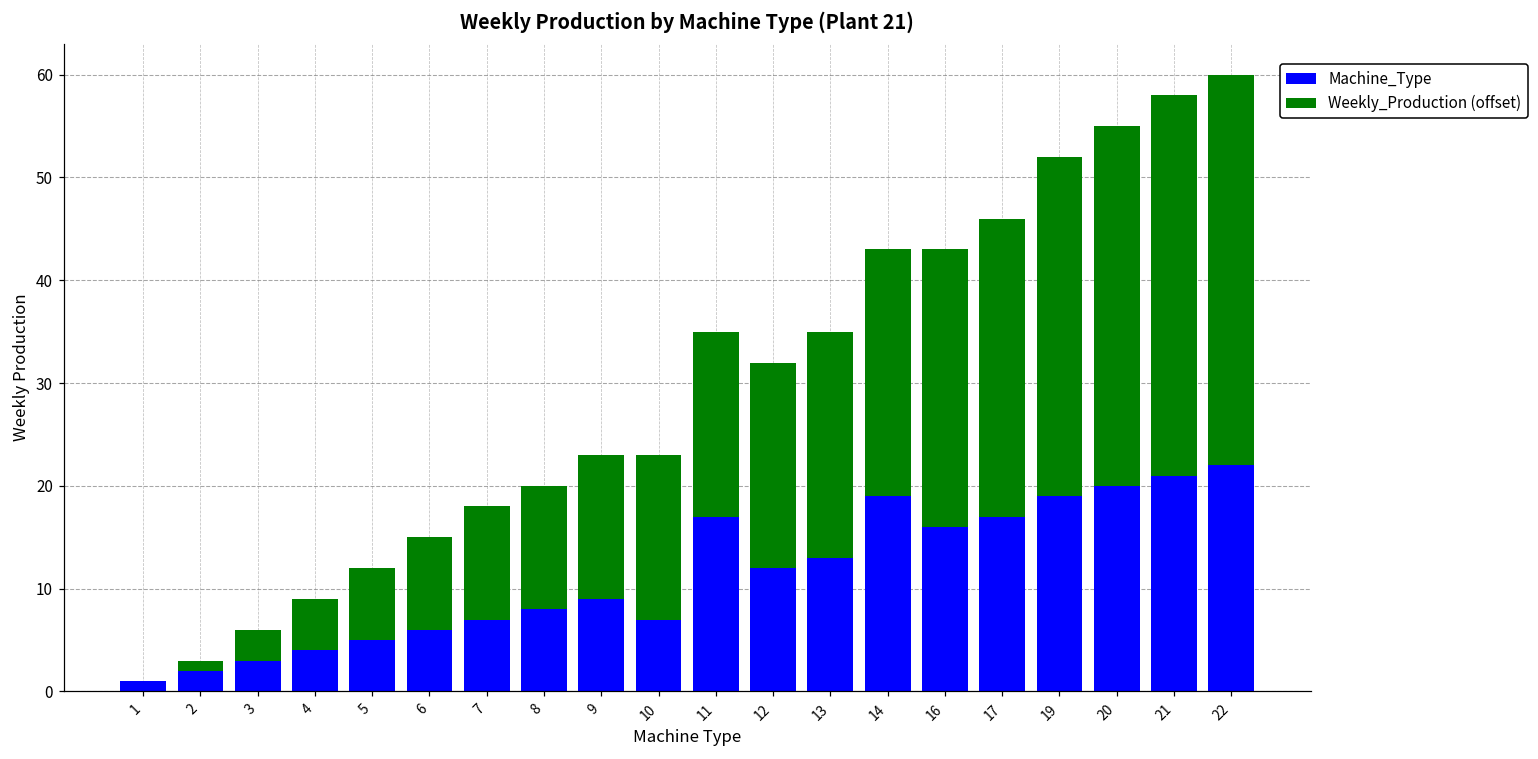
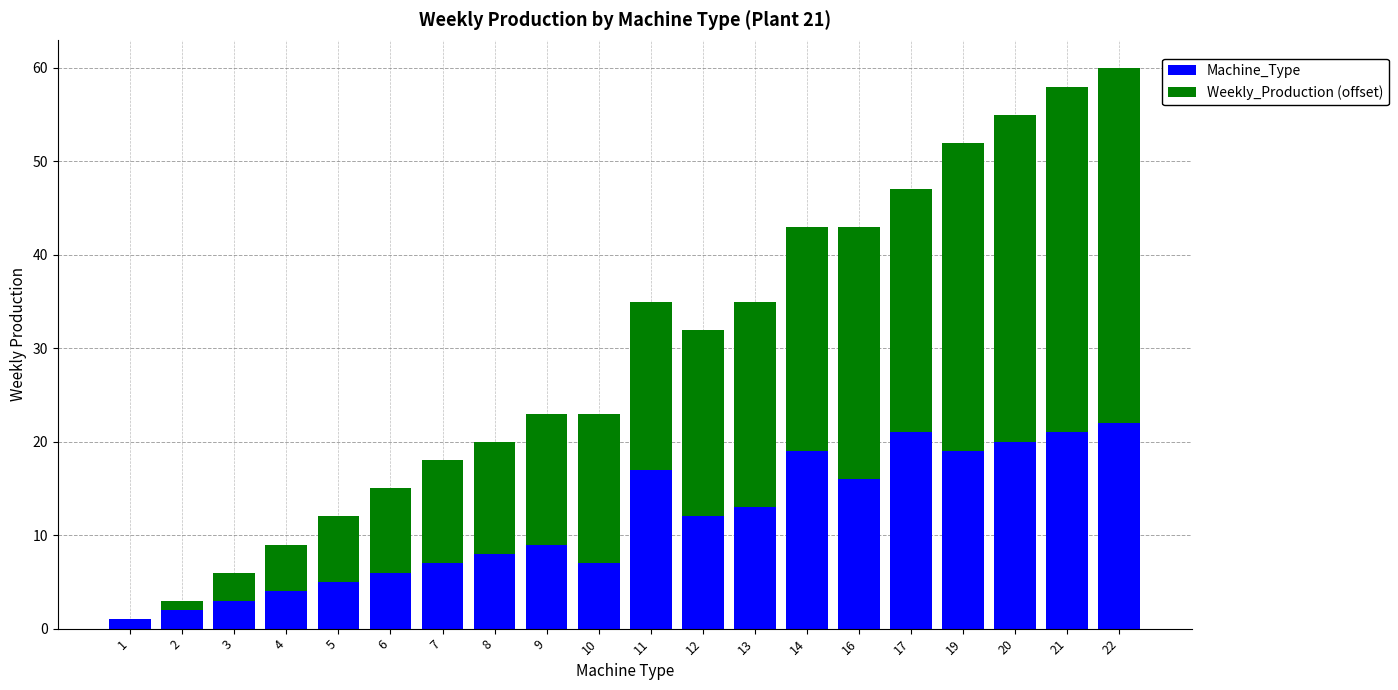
  {
    "Machine_Type": {
      "1": 1,
      "2": 2,
      "3": 3,
      "4": 4,
      "5": 5,
      "6": 6,
      "7": 7,
      "8": 8,
      "9": 9,
      "10": 7,
      "11": 17,
      "12": 12,
      "13": 13,
      "14": 19,
      "16": 16,
-     "17": 17,
+     "17": 21,
      "19": 19,
      "20": 20,
      "21": 21,
      "22": 22
    },
    "Weekly_Production (offset)": {
      "1": 0,
      "2": 1,
      "3": 3,
      "4": 5,
      "5": 7,
      "6": 9,
      "7": 11,
      "8": 12,
      "9": 14,
      "10": 16,
      "11": 18,
      "12": 20,
      "13": 22,
      "14": 24,
      "16": 27,
-     "17": 29,
+     "17": 26,
      "19": 33,
      "20": 35,
      "21": 37,
      "22": 38
    }
  }
